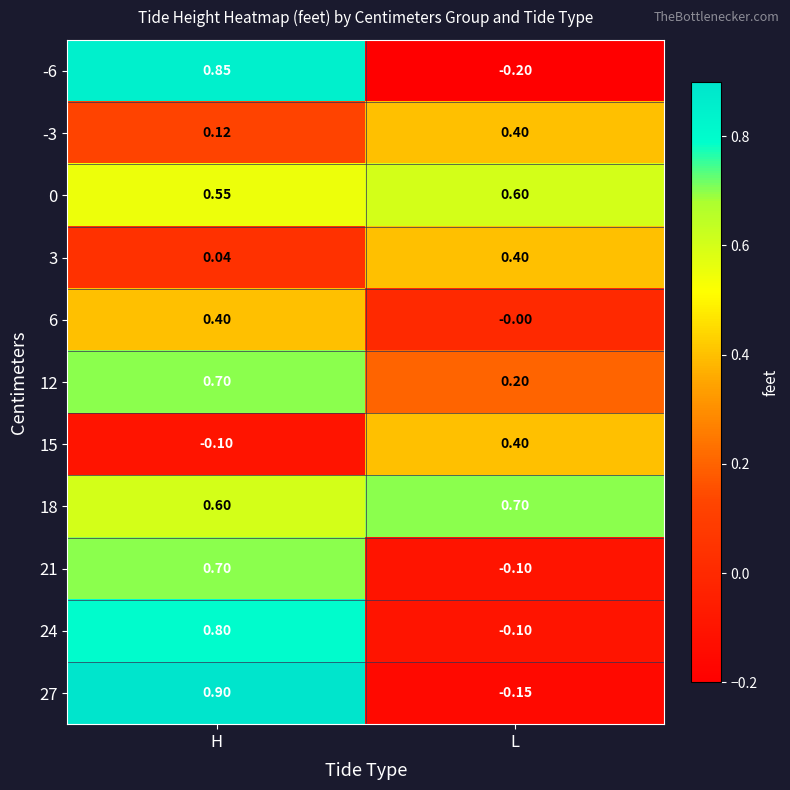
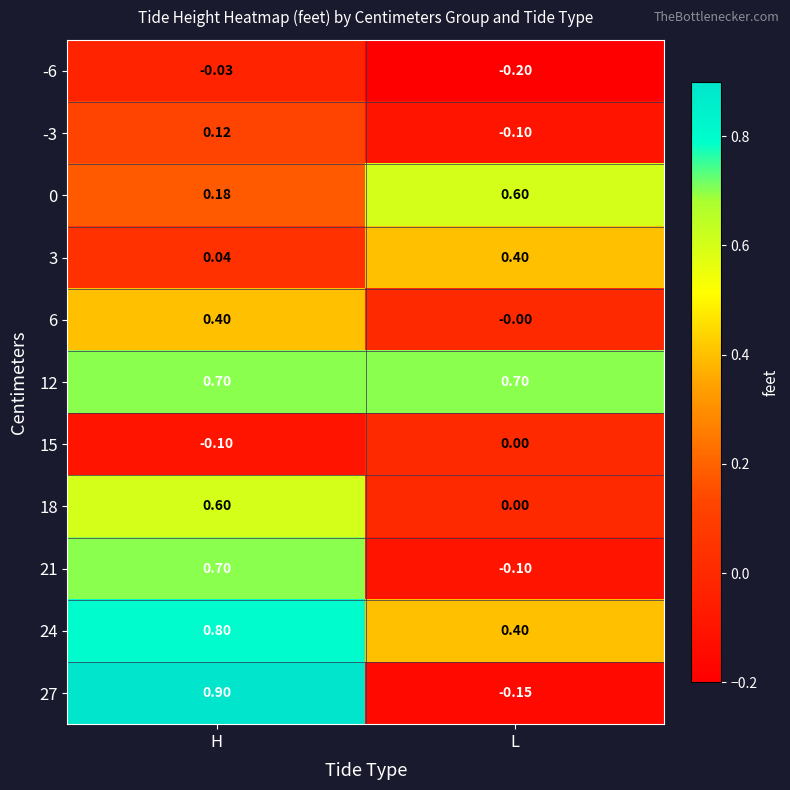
  {
    "-6": {
-     "H": 0.85,
+     "H": -0.03,
      "L": -0.20
    },
    "-3": {
      "H": 0.12,
-     "L": 0.40
+     "L": -0.10
    },
    "0": {
-     "H": 0.55,
+     "H": 0.18,
      "L": 0.60
    },
    "3": {
      "H": 0.04,
      "L": 0.40
    },
    "6": {
      "H": 0.40,
      "L": -0.00
    },
    "12": {
      "H": 0.70,
-     "L": 0.20
+     "L": 0.70
    },
    "15": {
      "H": -0.10,
-     "L": 0.40
+     "L": 0.00
    },
    "18": {
      "H": 0.60,
-     "L": 0.70
+     "L": 0.00
    },
    "21": {
      "H": 0.70,
      "L": -0.10
    },
    "24": {
      "H": 0.80,
-     "L": -0.10
+     "L": 0.40
    },
    "27": {
      "H": 0.90,
      "L": -0.15
    }
  }
